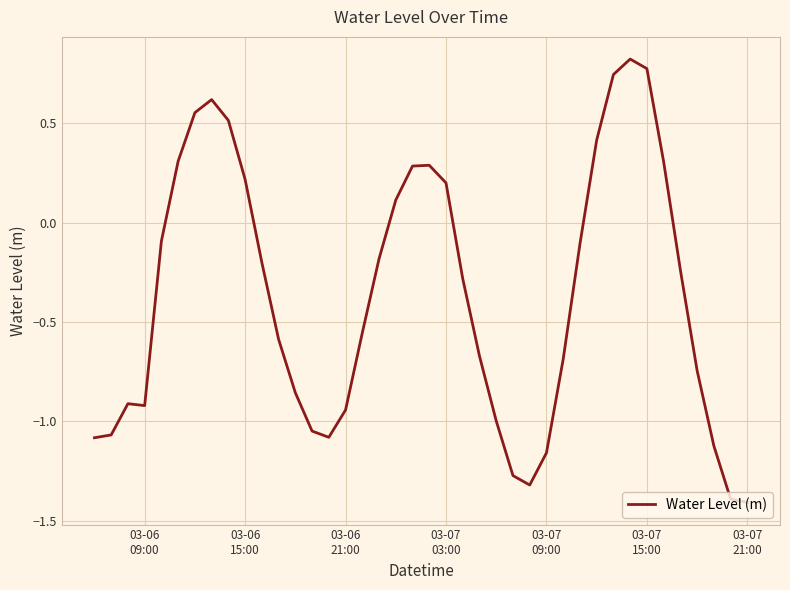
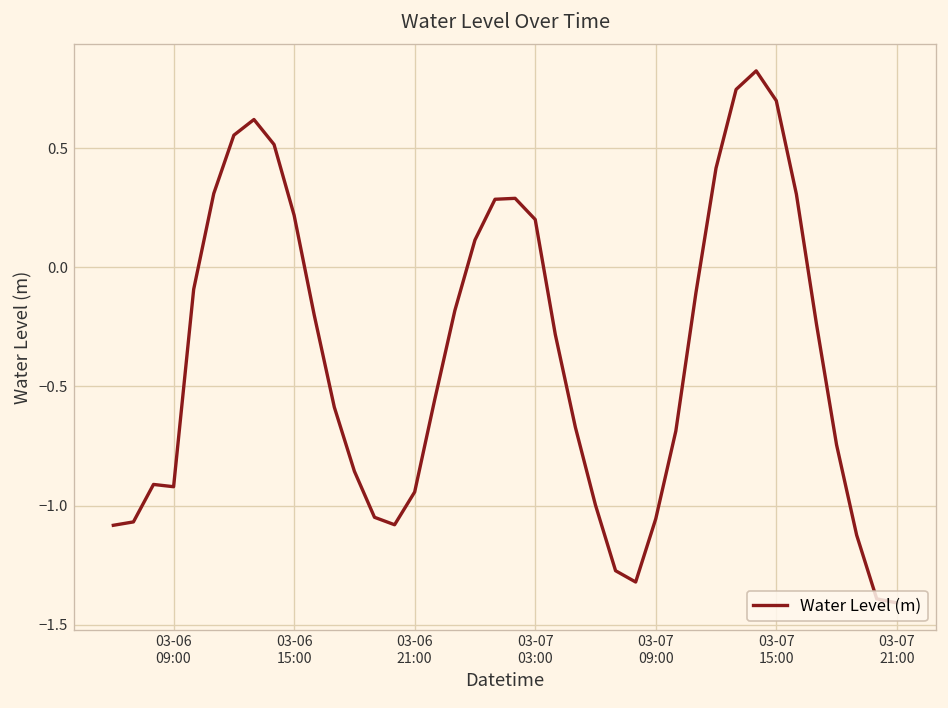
  {
    "03-06 09:00": -0.92,
    "03-06 15:00": 0.22,
    "03-06 21:00": -0.94,
    "03-07 03:00": 0.20,
-   "03-07 09:00": -1.16,
-   "03-07 15:00": 0.78
+   "03-07 09:00": -1.05,
+   "03-07 15:00": 0.70
  }
